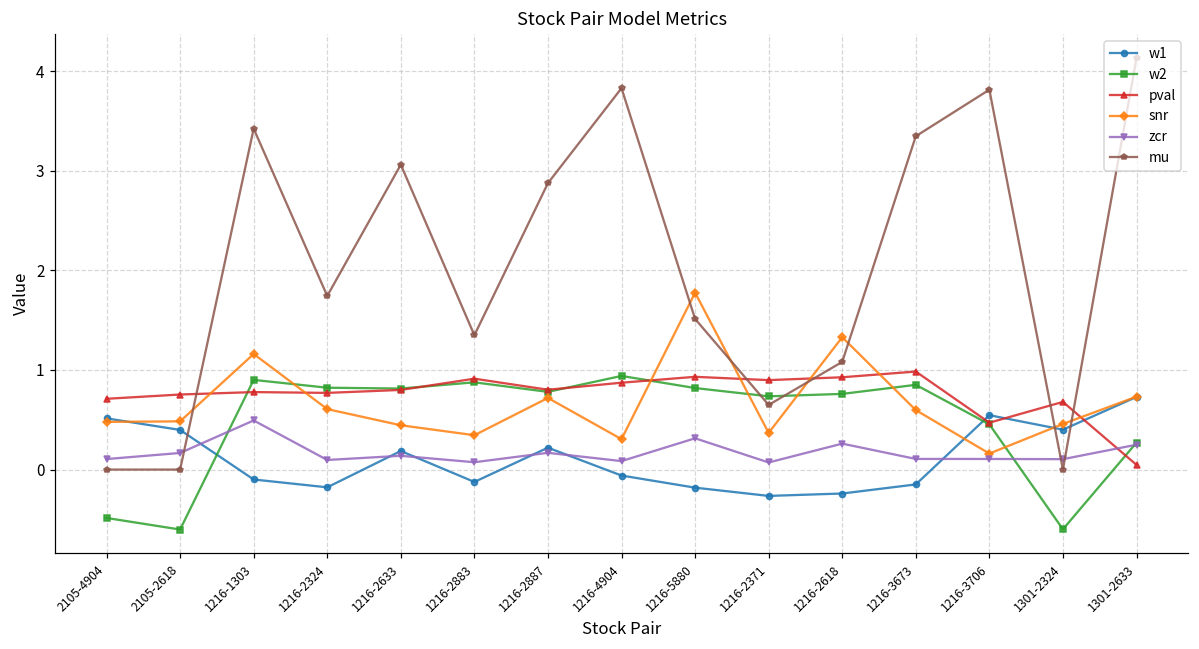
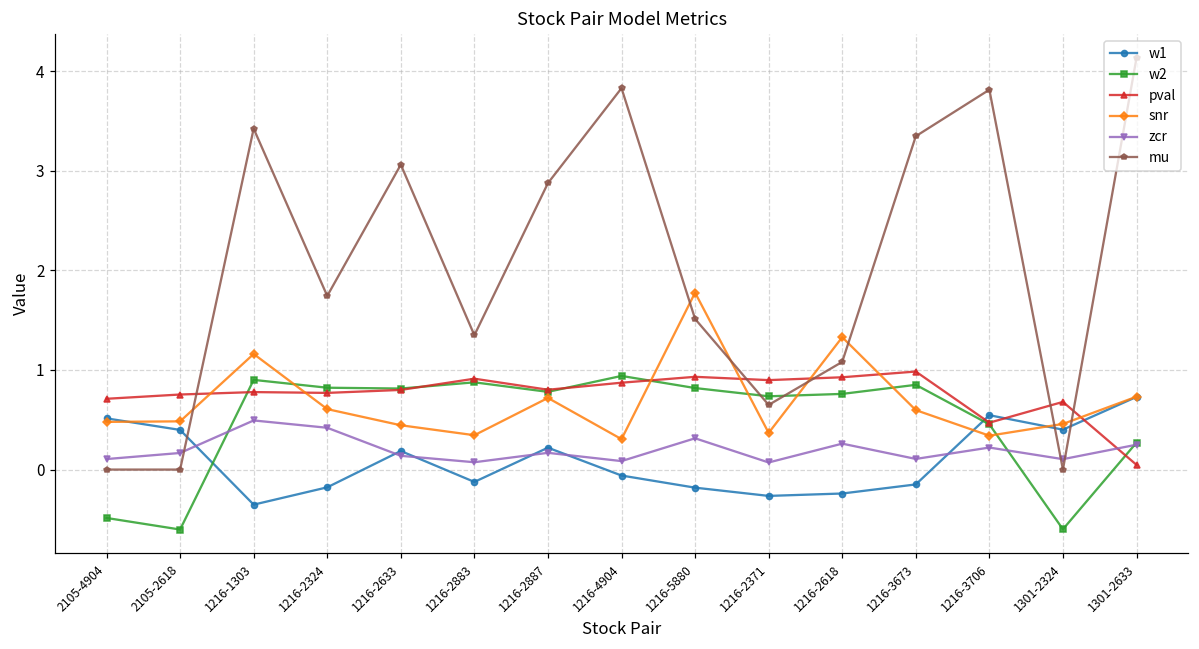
  {
    "w1": {
      "2105-4904": 0.5,
      "2105-2618": 0.4,
-     "1216-1303": -0.1,
+     "1216-1303": -0.4,
      "1216-2324": -0.2,
      "1216-2633": 0.2,
      "1216-2883": -0.1,
      "1216-2887": 0.2,
      "1216-4904": -0.1,
      "1216-5880": -0.2,
      "1216-2371": -0.3,
      "1216-2618": -0.2,
      "1216-3673": -0.1,
      "1216-3706": 0.5,
      "1301-2324": 0.4
    },
    "w2": {
      "2105-4904": -0.5,
      "2105-2618": -0.6,
      "1216-1303": 0.9,
      "1216-2324": 0.8,
      "1216-2883": 0.9,
      "1216-4904": 0.9,
      "1216-5880": 0.8,
      "1216-2371": 0.7,
      "1216-2618": 0.8,
      "1216-3673": 0.9,
      "1301-2324": -0.6
    },
    "pval": {
      "2105-4904": 0.7,
      "2105-2618": 0.8,
      "1216-1303": 0.8,
      "1216-2324": 0.8,
      "1216-2883": 0.9,
      "1216-4904": 0.9,
      "1216-5880": 0.9,
      "1216-2371": 0.9,
      "1216-2618": 0.9,
      "1216-3673": 1.0,
      "1301-2324": 0.7,
      "1301-2633": 0.0
    },
    "snr": {
      "2105-4904": 0.5,
      "2105-2618": 0.5,
      "1216-1303": 1.2,
      "1216-2324": 0.6,
      "1216-2633": 0.4,
      "1216-2883": 0.3,
      "1216-2887": 0.7,
      "1216-4904": 0.3,
      "1216-5880": 1.8,
      "1216-2371": 0.4,
      "1216-2618": 1.3,
      "1216-3673": 0.6,
-     "1216-3706": 0.2,
+     "1216-3706": 0.3,
      "1301-2324": 0.5
    },
    "zcr": {
      "2105-4904": 0.1,
      "2105-2618": 0.2,
      "1216-1303": 0.5,
-     "1216-2324": 0.1,
+     "1216-2324": 0.4,
      "1216-2633": 0.1,
      "1216-2883": 0.1,
      "1216-2887": 0.2,
      "1216-4904": 0.1,
      "1216-5880": 0.3,
      "1216-2371": 0.1,
      "1216-2618": 0.3,
      "1216-3673": 0.1,
-     "1216-3706": 0.1,
+     "1216-3706": 0.2,
      "1301-2324": 0.1
    },
    "mu": {
      "2105-4904": 0.0,
      "2105-2618": 0.0,
      "1216-1303": 3.4,
      "1216-2324": 1.7,
      "1216-2633": 3.1,
      "1216-2883": 1.3,
      "1216-2887": 2.9,
      "1216-4904": 3.8,
      "1216-5880": 1.5,
      "1216-2371": 0.6,
      "1216-2618": 1.1,
      "1216-3673": 3.3,
      "1216-3706": 3.8,
      "1301-2324": 0.0
    }
  }
